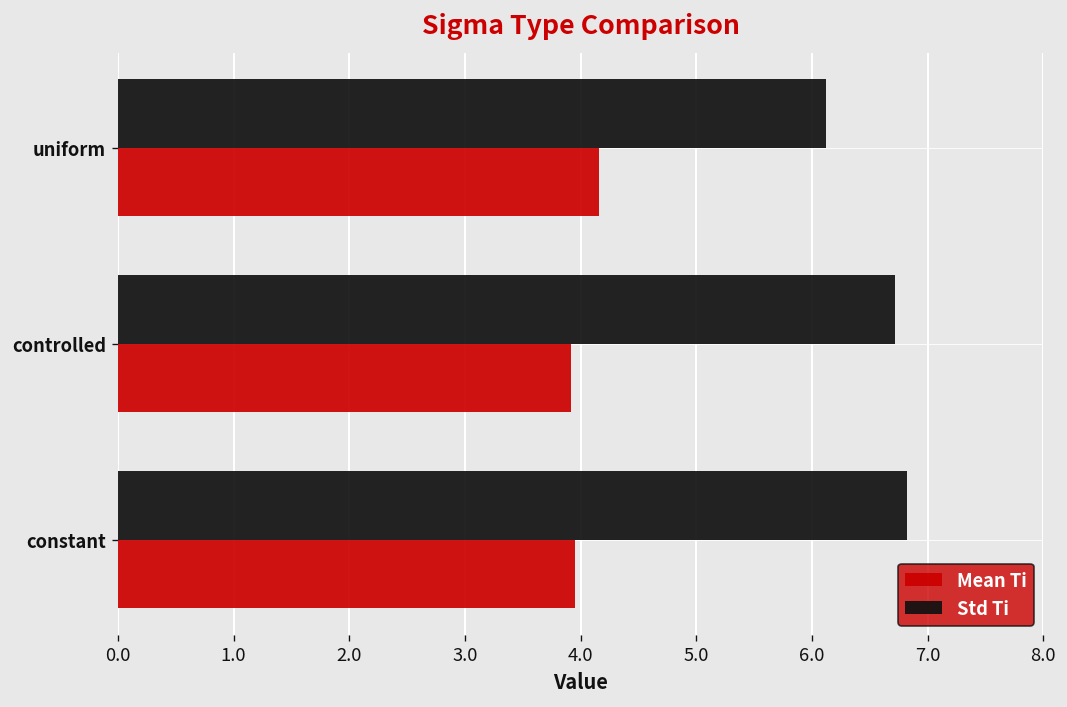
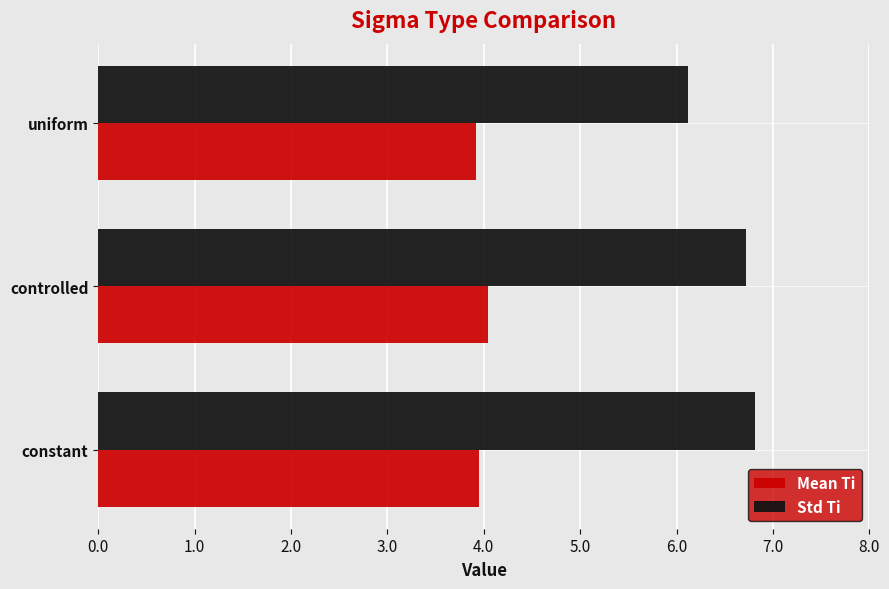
  {
    "Mean Ti": {
-     "uniform": 4.2,
-     "controlled": 3.9,
+     "uniform": 3.9,
+     "controlled": 4.0,
      "constant": 4.0
    },
    "Std Ti": {
      "uniform": 6.1,
      "controlled": 6.7,
      "constant": 6.8
    }
  }
